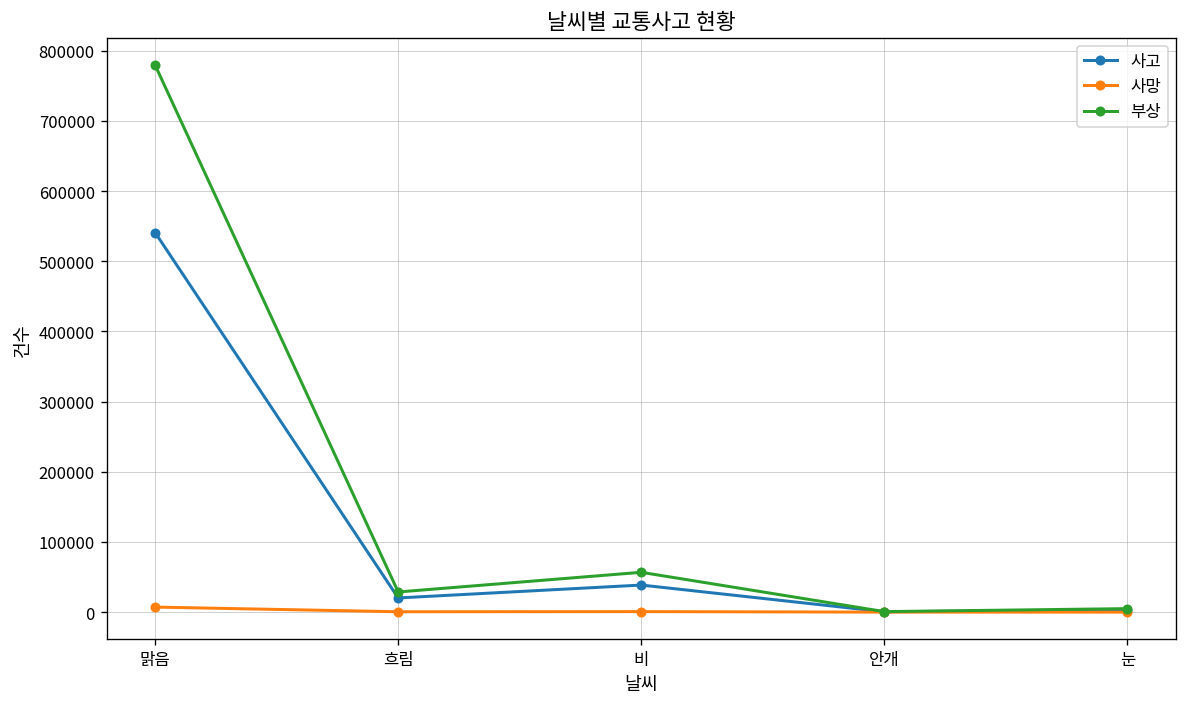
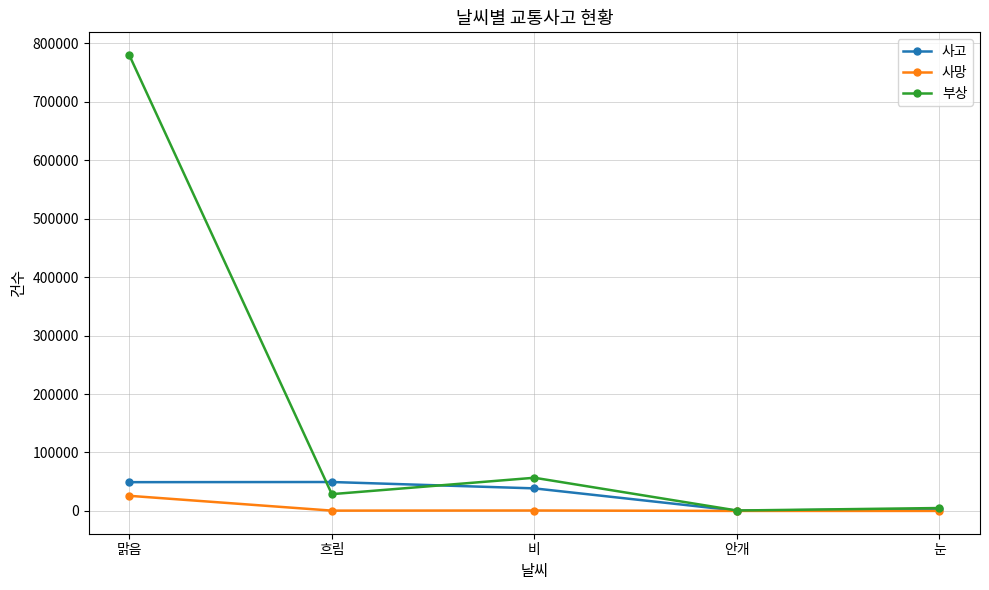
  {
    "사고": {
-     "맑음": 540000,
-     "흐림": 20000,
+     "맑음": 50000,
+     "흐림": 50000,
      "비": 40000
    },
    "사망": {
-     "맑음": 10000,
+     "맑음": 30000,
      "흐림": 0,
      "비": 0
    },
    "부상": {
      "맑음": 780000,
      "흐림": 30000,
      "비": 60000
    }
  }
